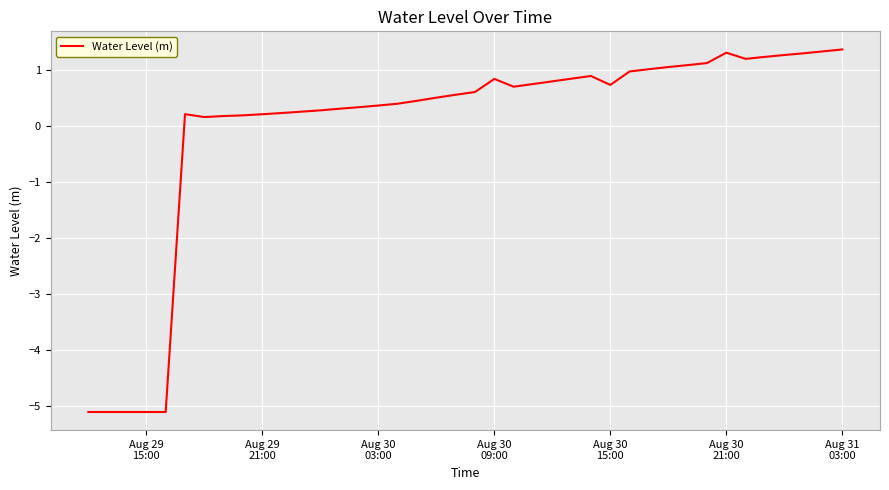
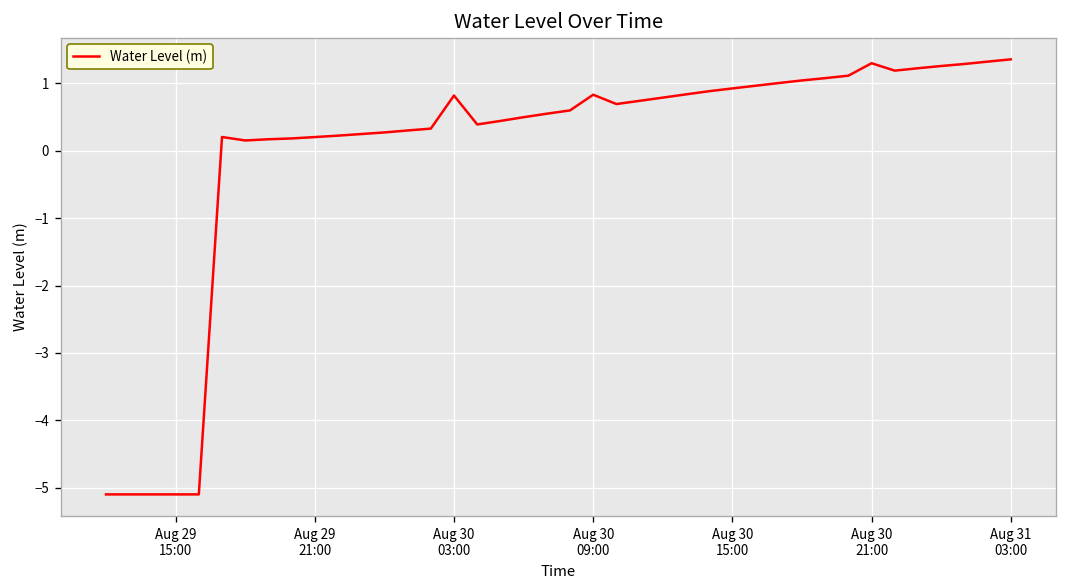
  {
    "Aug 29 15:00": -5.1,
    "Aug 29 21:00": 0.2,
-   "Aug 30 03:00": 0.4,
+   "Aug 30 03:00": 0.8,
    "Aug 30 09:00": 0.8,
-   "Aug 30 15:00": 0.7,
+   "Aug 30 15:00": 0.9,
    "Aug 30 21:00": 1.3,
    "Aug 31 03:00": 1.4
  }
